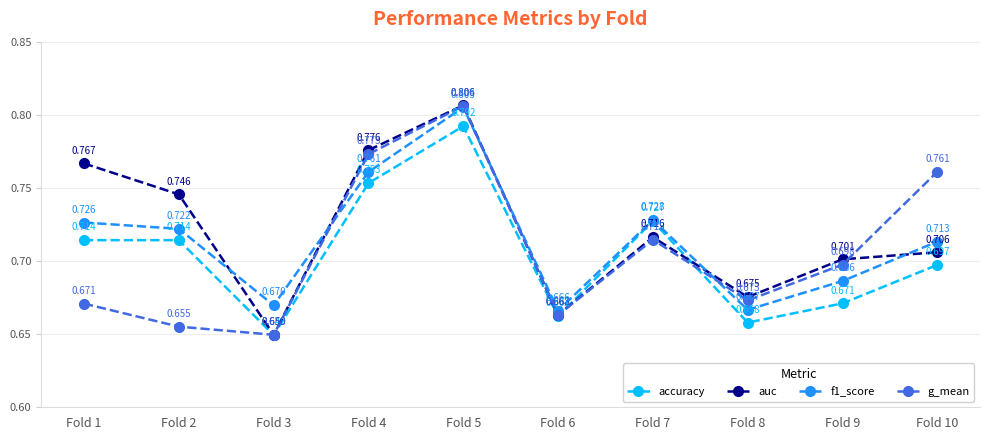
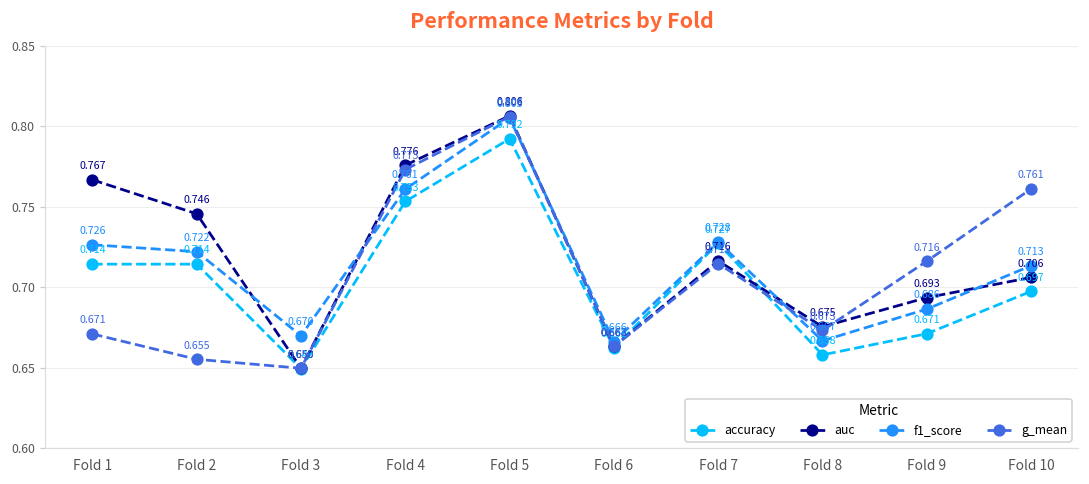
  {
    "auc": {
      "Fold 1": 0.767,
      "Fold 2": 0.746,
-     "Fold 9": 0.701
+     "Fold 9": 0.693
    },
    "g_mean": {
      "Fold 1": 0.671,
      "Fold 2": 0.655,
-     "Fold 9": 0.698,
+     "Fold 9": 0.716,
      "Fold 10": 0.761
    }
  }
